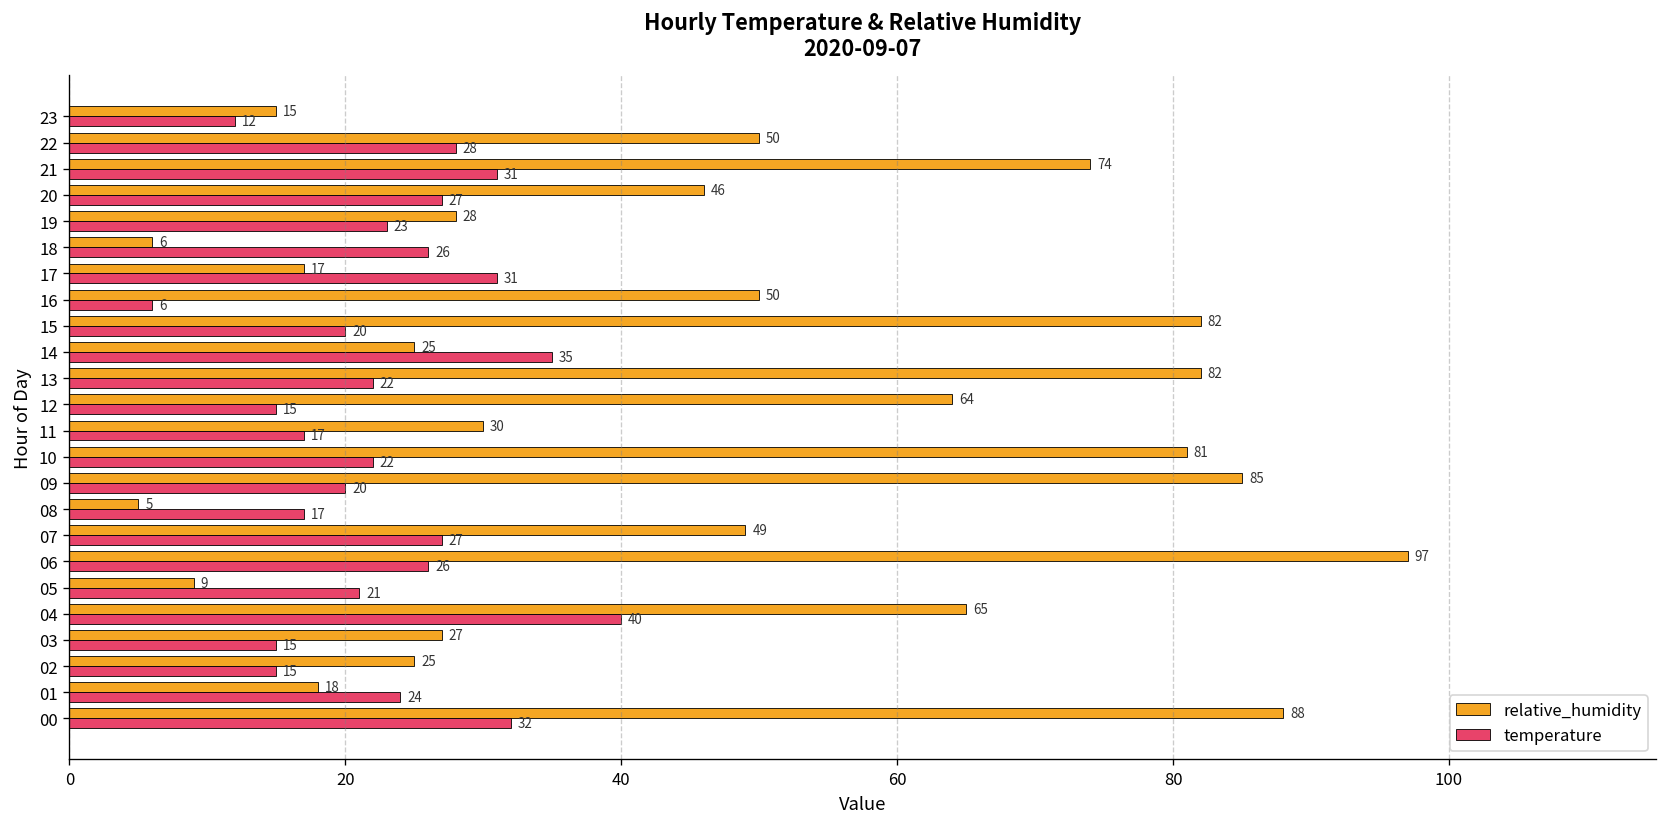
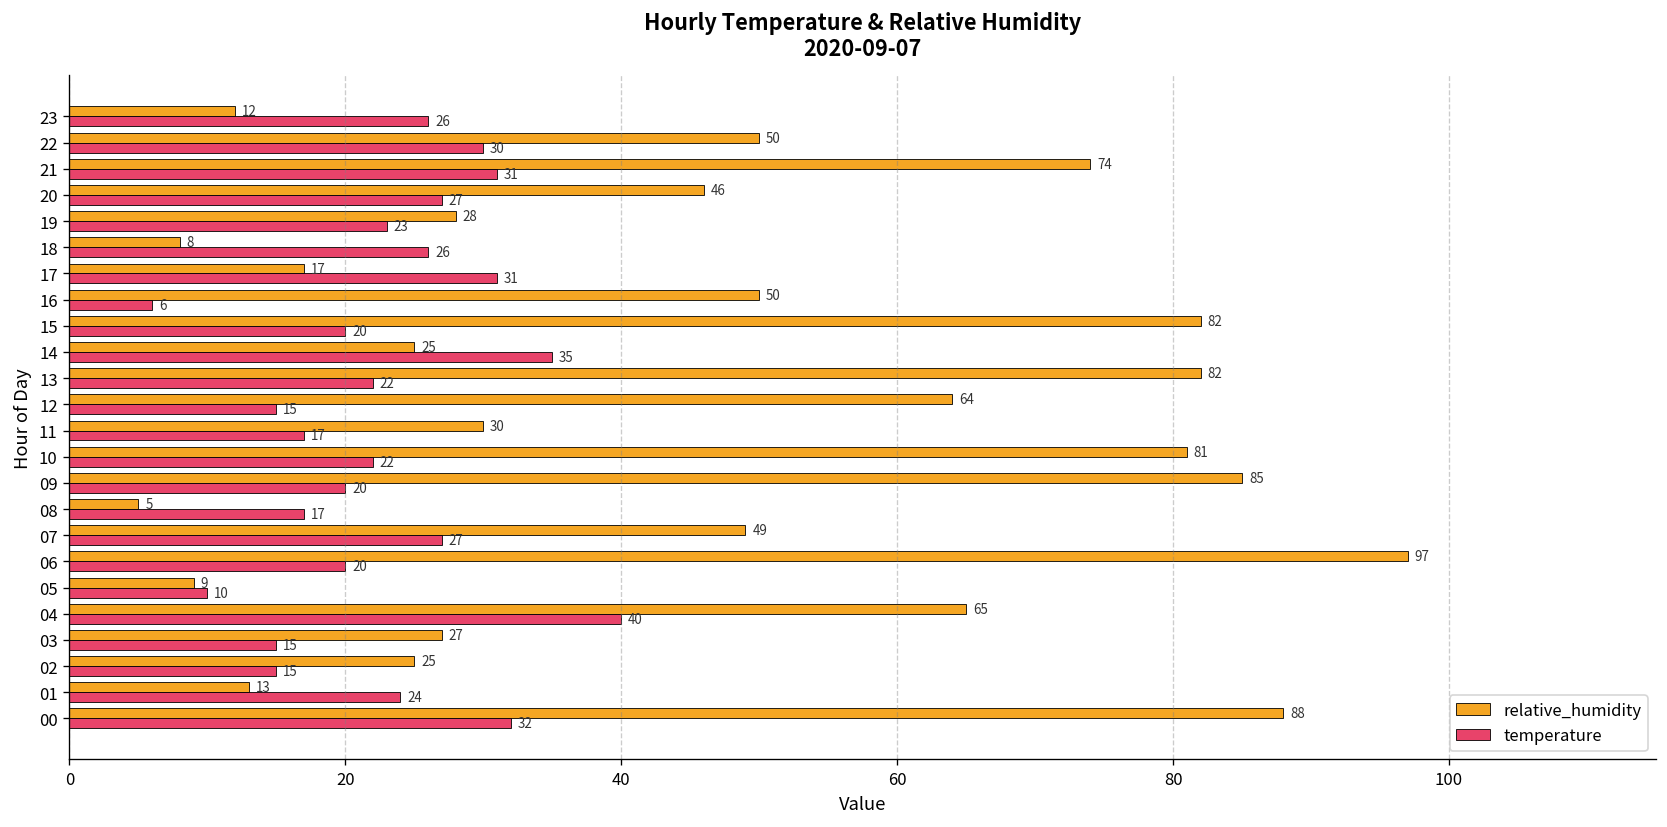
  {
    "relative_humidity": {
-     "23": 15,
+     "23": 12,
      "22": 50,
      "21": 74,
      "20": 46,
      "19": 28,
-     "18": 6,
+     "18": 8,
      "17": 17,
      "16": 50,
      "15": 82,
      "14": 25,
      "13": 82,
      "12": 64,
      "11": 30,
      "10": 81,
      "09": 85,
      "08": 5,
      "07": 49,
      "06": 97,
      "05": 9,
      "04": 65,
      "03": 27,
      "02": 25,
-     "01": 18,
+     "01": 13,
      "00": 88
    },
    "temperature": {
-     "23": 12,
-     "22": 28,
+     "23": 26,
+     "22": 30,
      "21": 31,
      "20": 27,
      "19": 23,
      "18": 26,
      "17": 31,
      "16": 6,
      "15": 20,
      "14": 35,
      "13": 22,
      "12": 15,
      "11": 17,
      "10": 22,
      "09": 20,
      "08": 17,
      "07": 27,
-     "06": 26,
-     "05": 21,
+     "06": 20,
+     "05": 10,
      "04": 40,
      "03": 15,
      "02": 15,
      "01": 24,
      "00": 32
    }
  }
